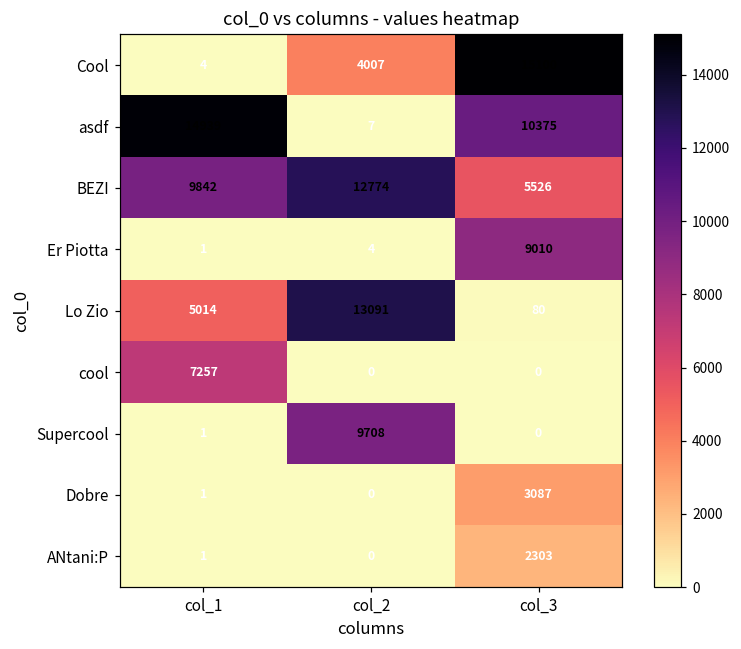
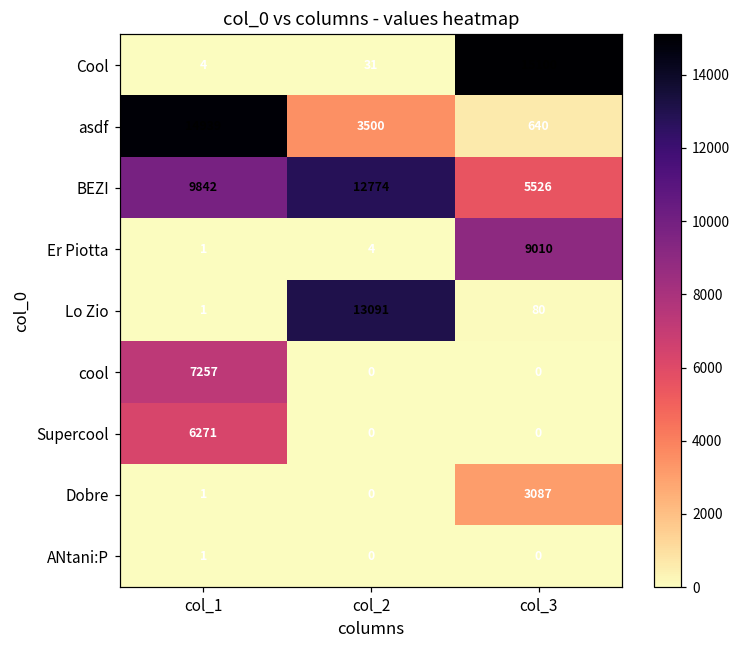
  {
    "Cool": {
      "col_1": 4,
-     "col_2": 4007
+     "col_2": 31
    },
    "asdf": {
-     "col_2": 7,
-     "col_3": 10375
+     "col_2": 3500,
+     "col_3": 640
    },
    "BEZI": {
      "col_1": 9842,
      "col_2": 12774,
      "col_3": 5526
    },
    "Er Piotta": {
      "col_1": 1,
      "col_2": 4,
      "col_3": 9010
    },
    "Lo Zio": {
-     "col_1": 5014,
+     "col_1": 1,
      "col_2": 13091,
      "col_3": 80
    },
    "cool": {
      "col_1": 7257,
      "col_2": 0,
      "col_3": 0
    },
    "Supercool": {
-     "col_1": 1,
-     "col_2": 9708,
+     "col_1": 6271,
+     "col_2": 0,
      "col_3": 0
    },
    "Dobre": {
      "col_1": 1,
      "col_2": 0,
      "col_3": 3087
    },
    "ANtani:P": {
      "col_1": 1,
      "col_2": 0,
-     "col_3": 2303
+     "col_3": 0
    }
  }
